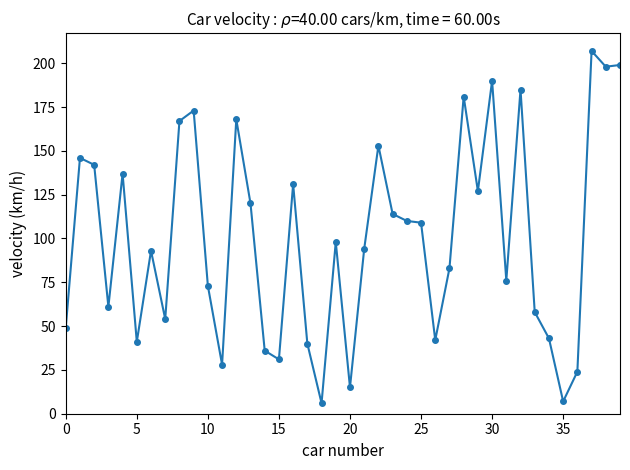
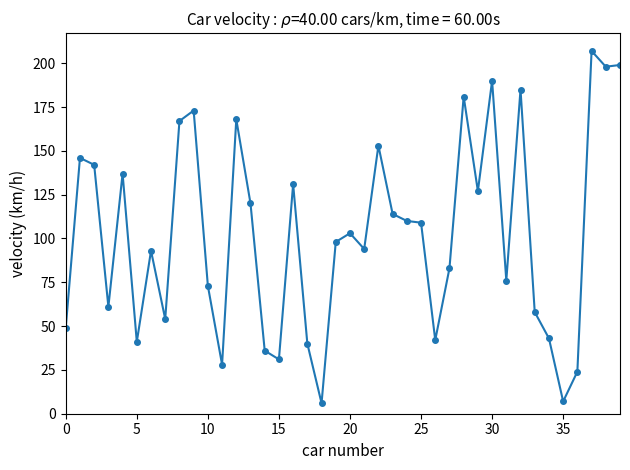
  {
    "0": 49,
    "5": 41,
    "10": 73,
    "15": 31,
-   "20": 15,
+   "20": 103,
    "25": 109,
    "30": 190,
    "35": 7
  }
